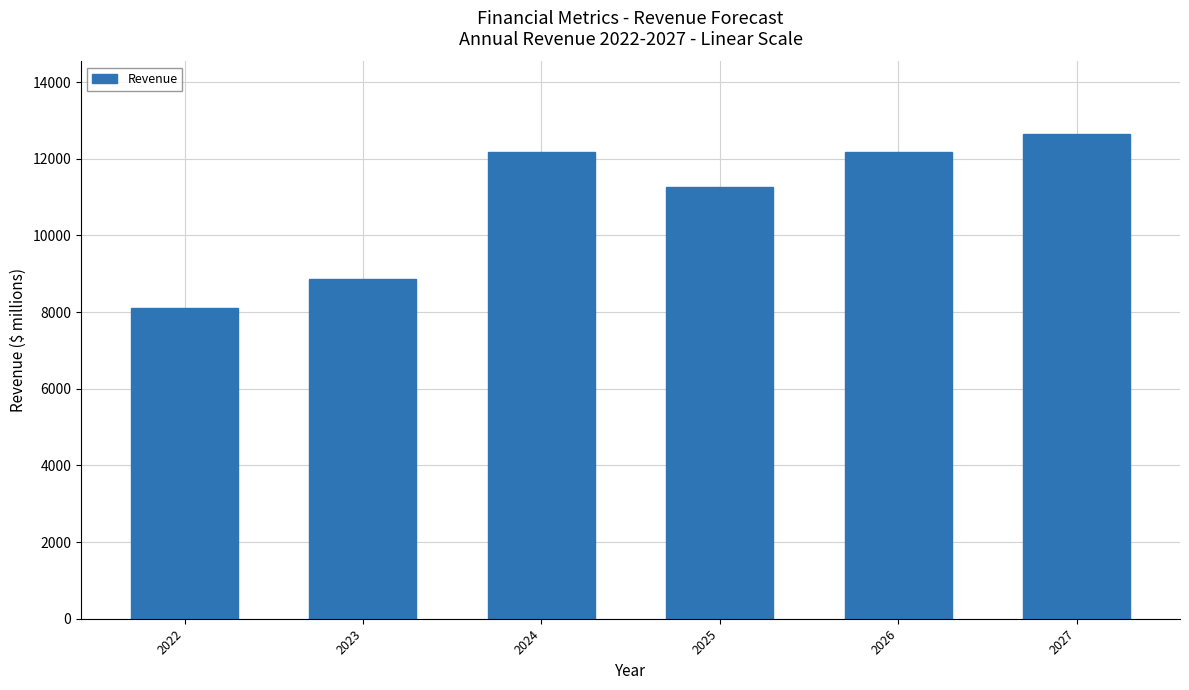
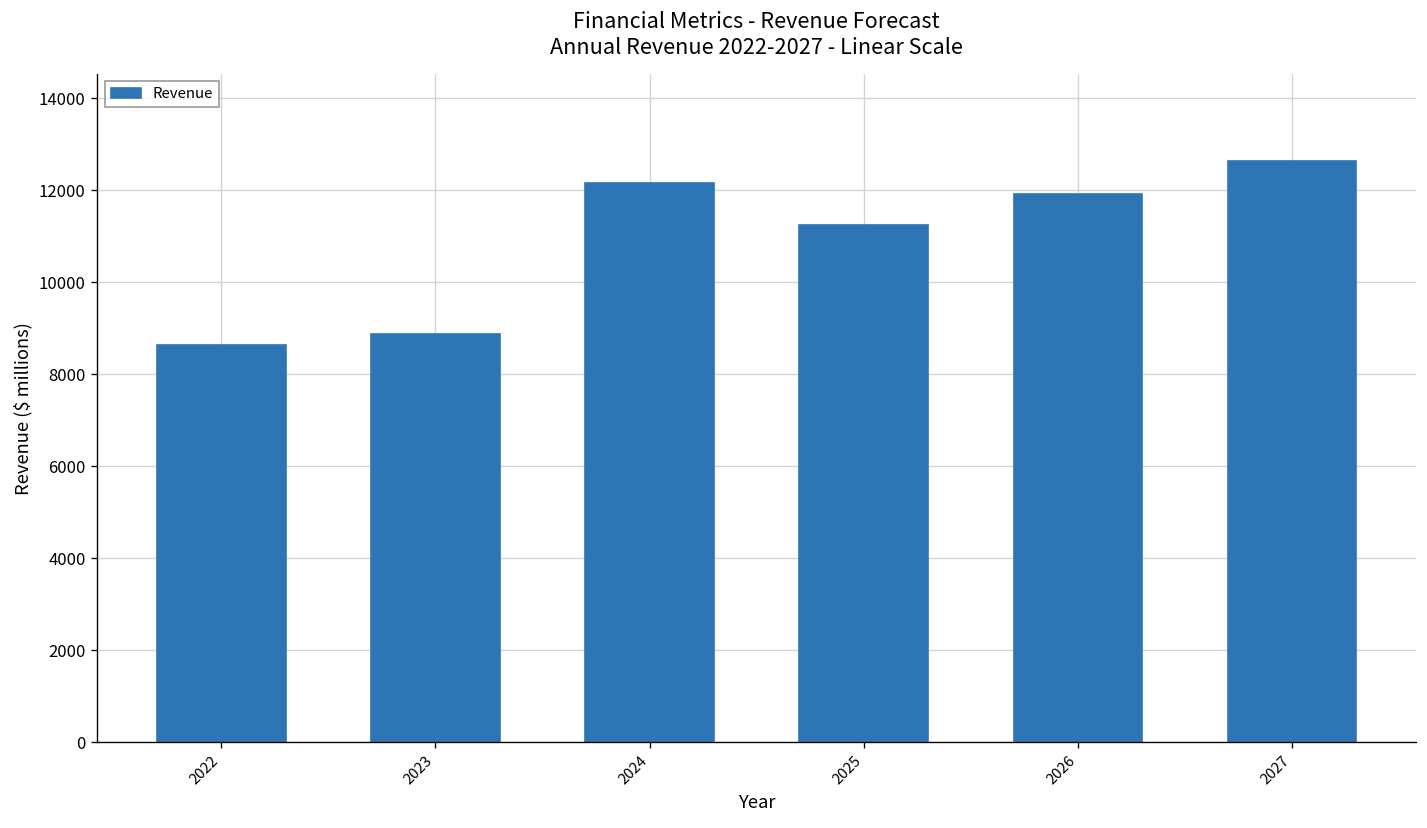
  {
-   "2022": 8100,
+   "2022": 8600,
    "2023": 8900,
    "2024": 12200,
    "2025": 11300,
-   "2026": 12200,
+   "2026": 11900,
    "2027": 12600
  }
